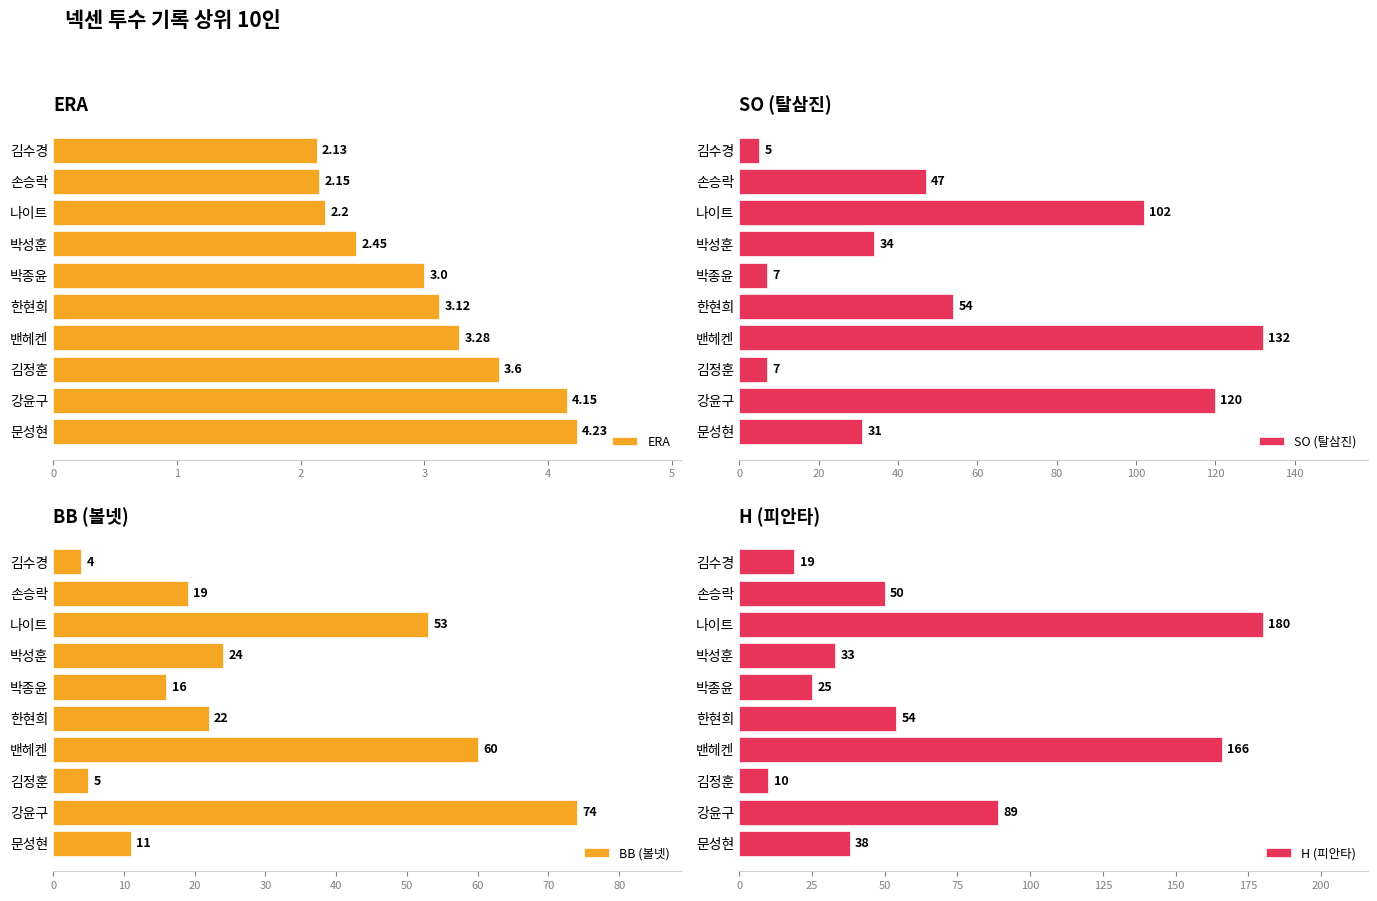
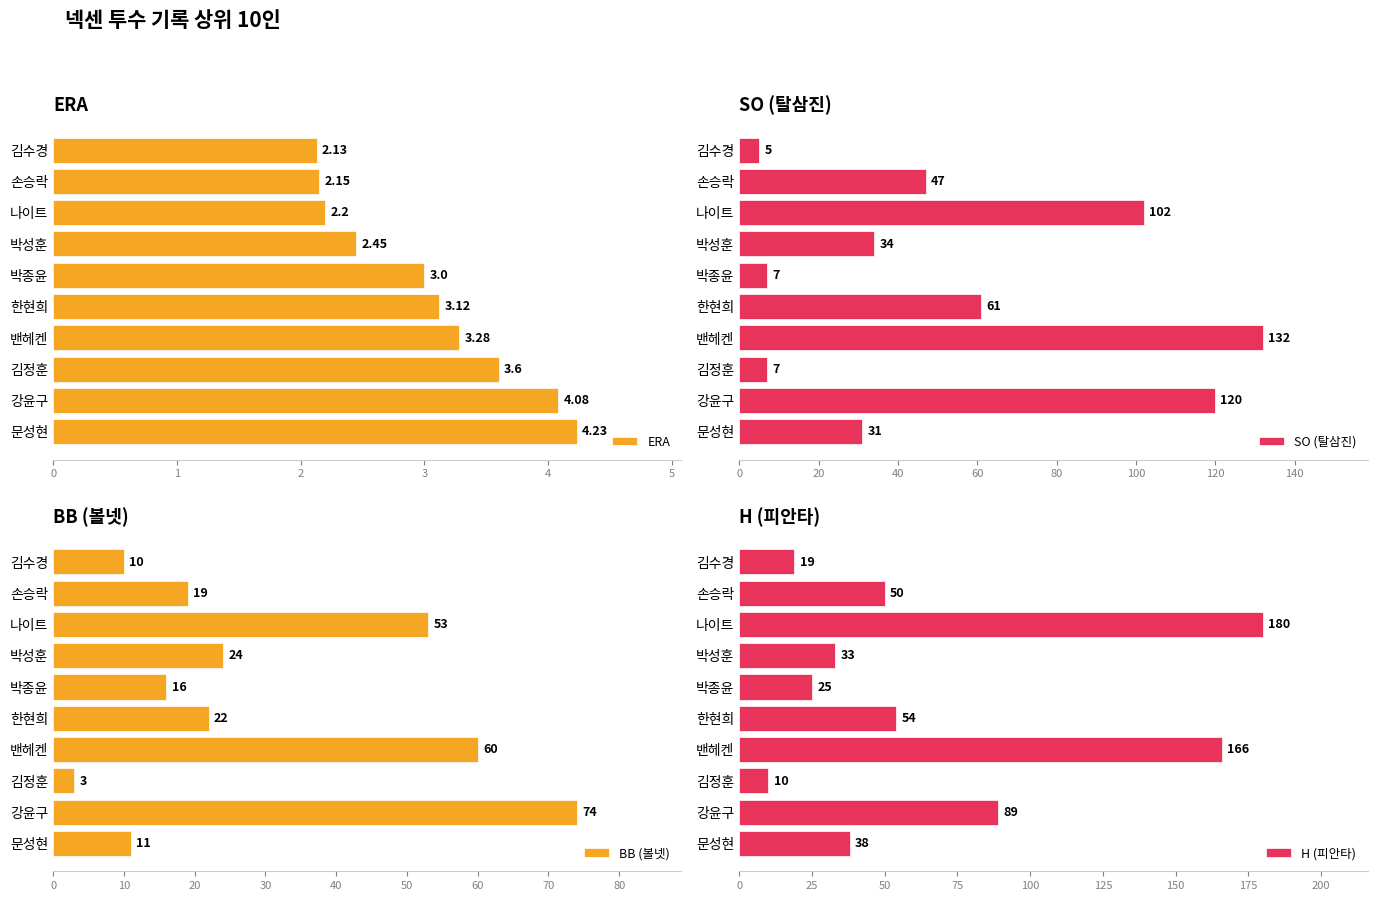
  {
    "ERA": {
      "김수경": 2.13,
      "손승락": 2.15,
      "나이트": 2.2,
      "박성훈": 2.45,
      "박종윤": 3.0,
      "한현희": 3.12,
      "밴헤켄": 3.28,
      "김정훈": 3.6,
-     "강윤구": 4.15,
+     "강윤구": 4.08,
      "문성현": 4.23
    },
    "SO (탈삼진)": {
      "김수경": 5,
      "손승락": 47,
      "나이트": 102,
      "박성훈": 34,
      "박종윤": 7,
-     "한현희": 54,
+     "한현희": 61,
      "밴헤켄": 132,
      "김정훈": 7,
      "강윤구": 120,
      "문성현": 31
    },
    "BB (볼넷)": {
-     "김수경": 4,
+     "김수경": 10,
      "손승락": 19,
      "나이트": 53,
      "박성훈": 24,
      "박종윤": 16,
      "한현희": 22,
      "밴헤켄": 60,
-     "김정훈": 5,
+     "김정훈": 3,
      "강윤구": 74,
      "문성현": 11
    },
    "H (피안타)": {
      "김수경": 19,
      "손승락": 50,
      "나이트": 180,
      "박성훈": 33,
      "박종윤": 25,
      "한현희": 54,
      "밴헤켄": 166,
      "김정훈": 10,
      "강윤구": 89,
      "문성현": 38
    }
  }
